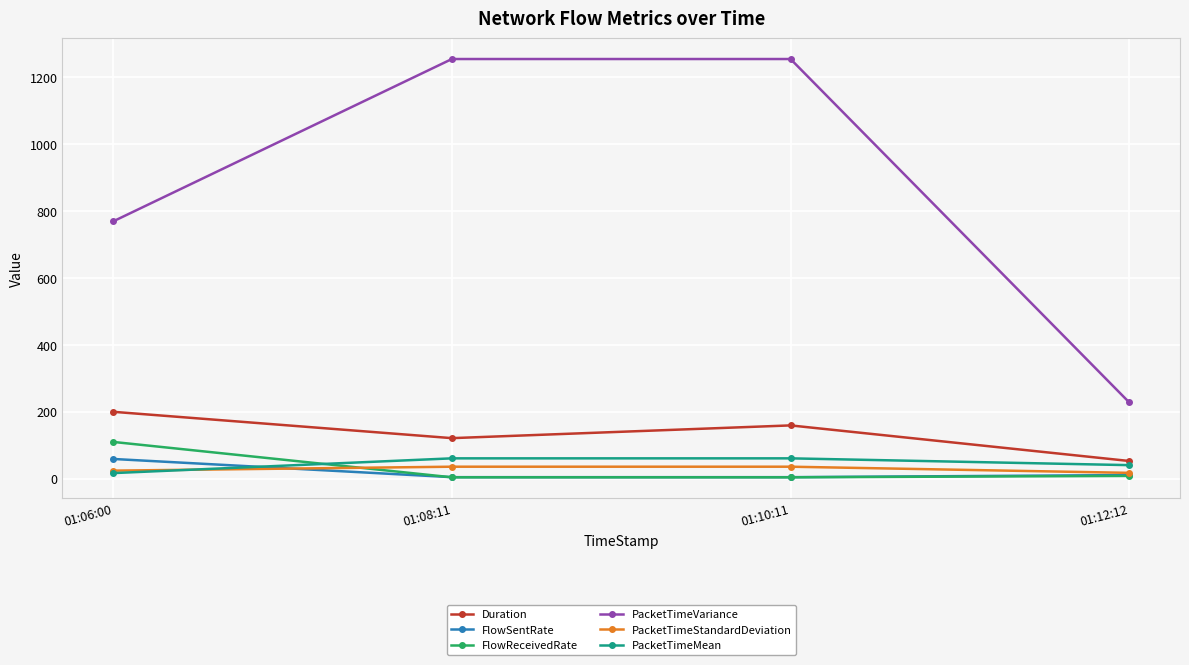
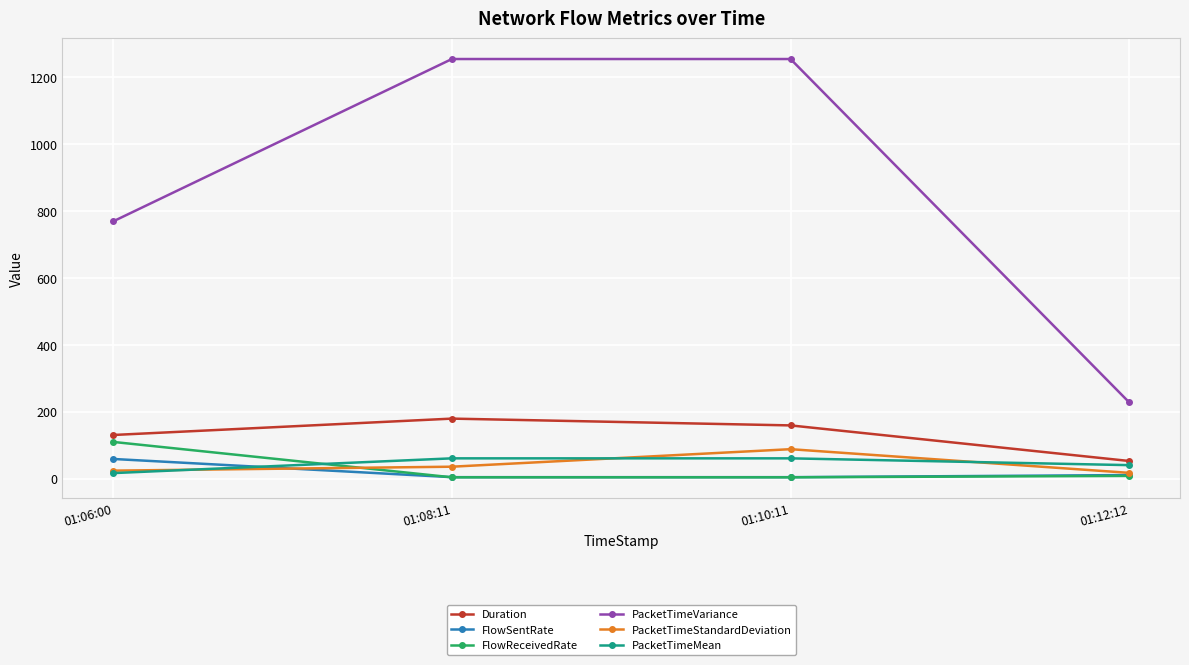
  {
    "Duration": {
-     "01:06:00": 200,
-     "01:08:11": 120,
+     "01:06:00": 130,
+     "01:08:11": 180,
      "01:10:11": 160,
      "01:12:12": 50
    },
    "FlowSentRate": {
      "01:06:00": 60
    },
    "PacketTimeVariance": {
      "01:06:00": 770,
      "01:08:11": 1250,
      "01:10:11": 1250,
      "01:12:12": 230
    },
    "PacketTimeStandardDeviation": {
      "01:08:11": 40,
-     "01:10:11": 40
+     "01:10:11": 90
    }
  }
